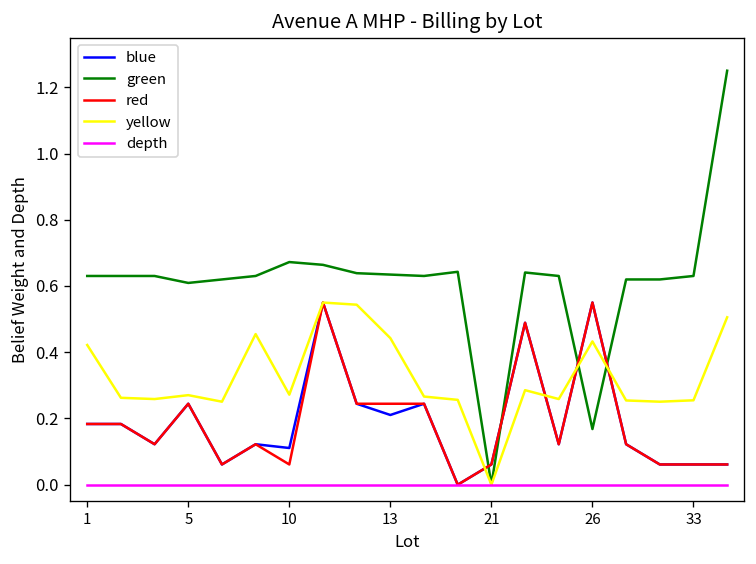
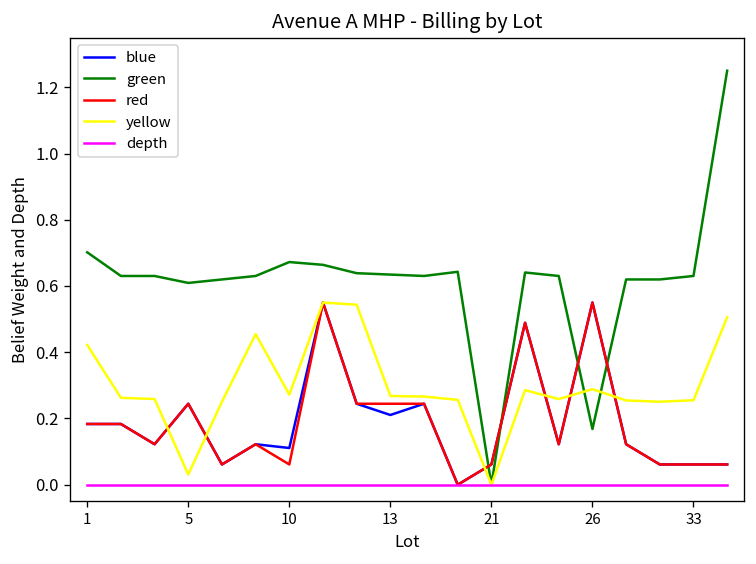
  {
    "blue": {
      "10": 0.11,
      "13": 0.21
    },
    "green": {
-     "1": 0.63,
+     "1": 0.70,
      "5": 0.61,
      "10": 0.67,
      "13": 0.63,
      "26": 0.17,
      "33": 0.63
    },
    "red": {
      "10": 0.06,
      "13": 0.24
    },
    "yellow": {
      "1": 0.42,
-     "5": 0.27,
+     "5": 0.03,
      "10": 0.27,
-     "13": 0.44,
-     "26": 0.43,
+     "13": 0.27,
+     "26": 0.29,
      "33": 0.25
    },
    "depth": {
      "1": 0.00,
      "5": 0.00,
      "10": 0.00,
      "13": 0.00,
      "26": 0.00,
      "33": 0.00
    }
  }
